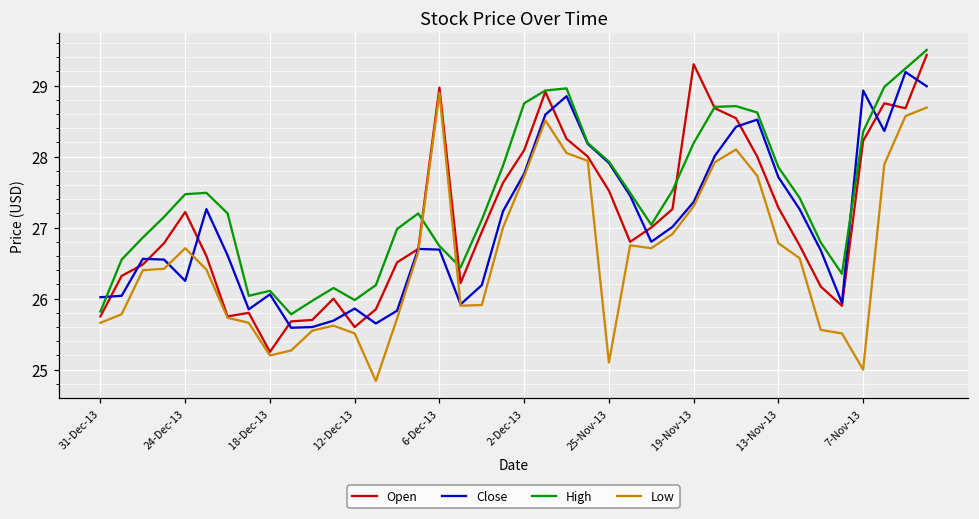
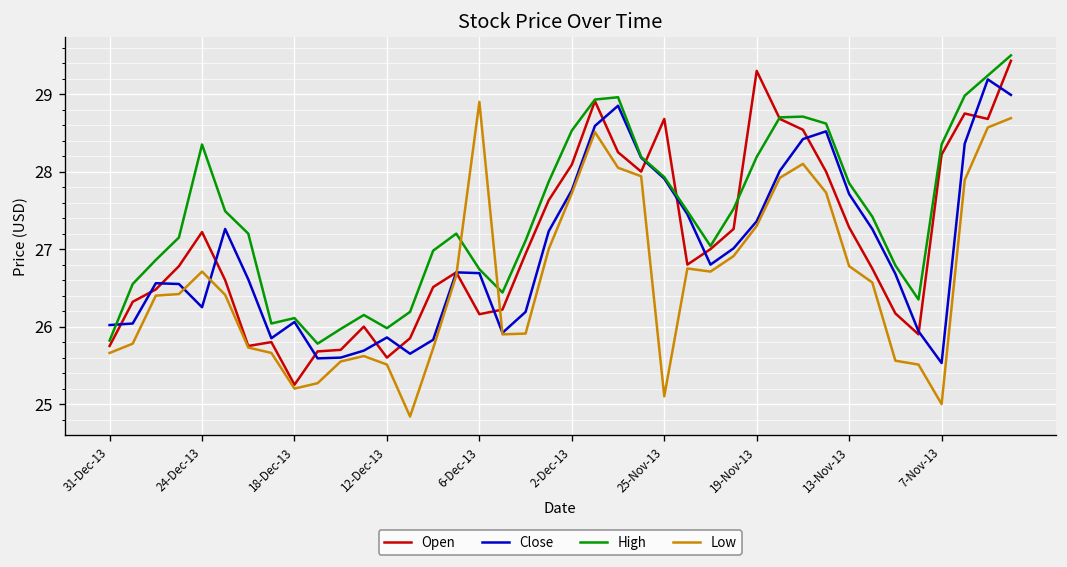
  {
    "Open": {
      "31-Dec-13": 25.8,
      "24-Dec-13": 27.2,
      "18-Dec-13": 25.3,
      "12-Dec-13": 25.6,
-     "6-Dec-13": 29.0,
+     "6-Dec-13": 26.2,
      "2-Dec-13": 28.1,
-     "25-Nov-13": 27.5,
+     "25-Nov-13": 28.7,
      "19-Nov-13": 29.3,
      "13-Nov-13": 27.3,
      "7-Nov-13": 28.2
    },
    "Close": {
      "31-Dec-13": 26.0,
      "24-Dec-13": 26.3,
      "18-Dec-13": 26.1,
      "12-Dec-13": 25.9,
      "6-Dec-13": 26.7,
      "2-Dec-13": 27.8,
      "19-Nov-13": 27.4,
      "13-Nov-13": 27.7,
-     "7-Nov-13": 28.9
+     "7-Nov-13": 25.5
    },
    "High": {
      "31-Dec-13": 25.8,
-     "24-Dec-13": 27.5,
+     "24-Dec-13": 28.4,
      "18-Dec-13": 26.1,
      "12-Dec-13": 26.0,
      "6-Dec-13": 26.7,
-     "2-Dec-13": 28.8,
+     "2-Dec-13": 28.5,
      "19-Nov-13": 28.2,
      "13-Nov-13": 27.9,
      "7-Nov-13": 28.4
    },
    "Low": {
      "31-Dec-13": 25.7,
      "24-Dec-13": 26.7,
      "18-Dec-13": 25.2,
      "12-Dec-13": 25.5,
      "6-Dec-13": 28.9,
      "2-Dec-13": 27.7,
      "25-Nov-13": 25.1,
      "19-Nov-13": 27.3,
      "13-Nov-13": 26.8,
      "7-Nov-13": 25.0
    }
  }
